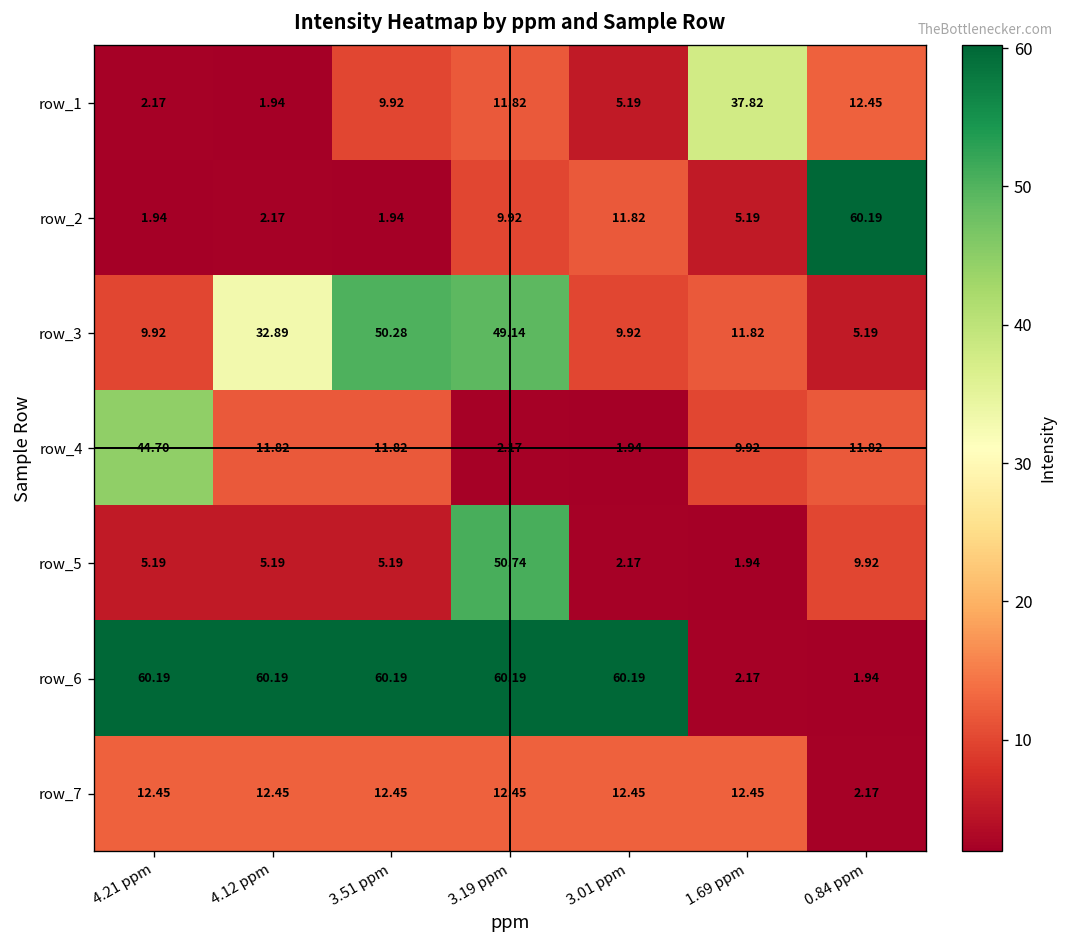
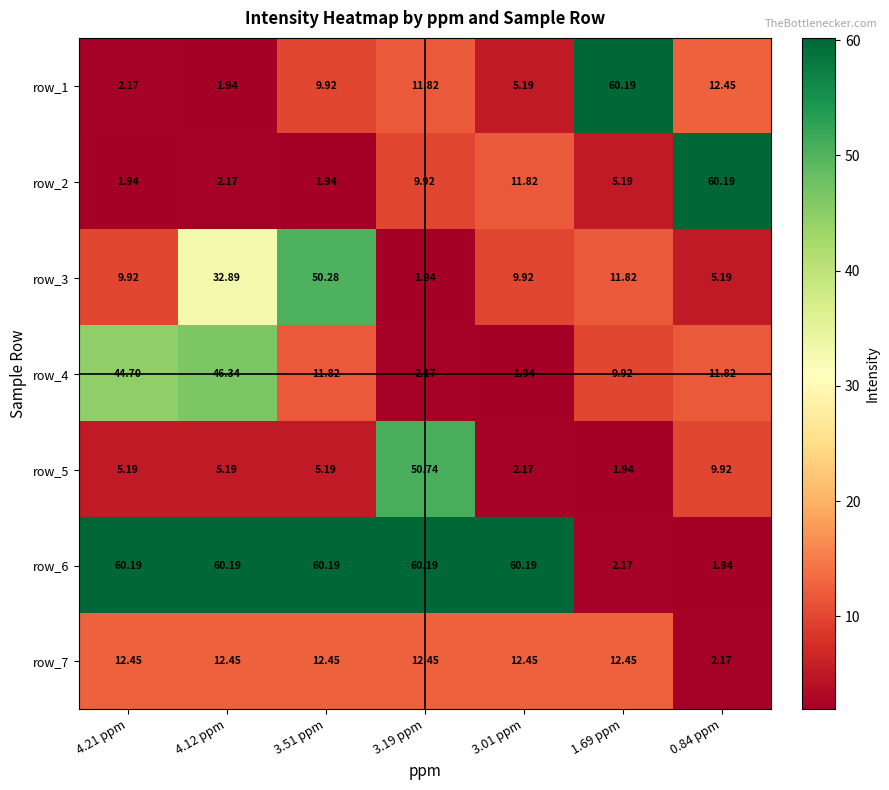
  {
    "row_1": {
      "4.21 ppm": 2.17,
      "4.12 ppm": 1.94,
      "3.51 ppm": 9.92,
      "3.19 ppm": 11.82,
      "3.01 ppm": 5.19,
-     "1.69 ppm": 37.82,
+     "1.69 ppm": 60.19,
      "0.84 ppm": 12.45
    },
    "row_2": {
      "4.21 ppm": 1.94,
      "4.12 ppm": 2.17,
      "3.51 ppm": 1.94,
      "3.19 ppm": 9.92,
      "3.01 ppm": 11.82,
      "1.69 ppm": 5.19,
      "0.84 ppm": 60.19
    },
    "row_3": {
      "4.21 ppm": 9.92,
      "4.12 ppm": 32.89,
      "3.51 ppm": 50.28,
-     "3.19 ppm": 49.14,
+     "3.19 ppm": 1.94,
      "3.01 ppm": 9.92,
      "1.69 ppm": 11.82,
      "0.84 ppm": 5.19
    },
    "row_4": {
      "4.21 ppm": 44.70,
-     "4.12 ppm": 11.82,
+     "4.12 ppm": 46.34,
      "3.51 ppm": 11.82,
      "3.19 ppm": 2.17,
      "3.01 ppm": 1.94,
      "1.69 ppm": 9.92,
      "0.84 ppm": 11.82
    },
    "row_5": {
      "4.21 ppm": 5.19,
      "4.12 ppm": 5.19,
      "3.51 ppm": 5.19,
      "3.19 ppm": 50.74,
      "3.01 ppm": 2.17,
      "1.69 ppm": 1.94,
      "0.84 ppm": 9.92
    },
    "row_6": {
      "4.21 ppm": 60.19,
      "4.12 ppm": 60.19,
      "3.51 ppm": 60.19,
      "3.19 ppm": 60.19,
      "3.01 ppm": 60.19,
      "1.69 ppm": 2.17,
      "0.84 ppm": 1.94
    },
    "row_7": {
      "4.21 ppm": 12.45,
      "4.12 ppm": 12.45,
      "3.51 ppm": 12.45,
      "3.19 ppm": 12.45,
      "3.01 ppm": 12.45,
      "1.69 ppm": 12.45,
      "0.84 ppm": 2.17
    }
  }
